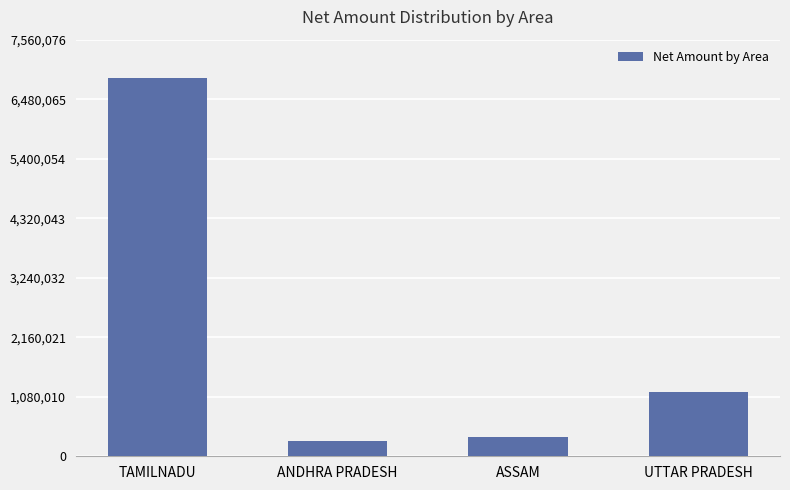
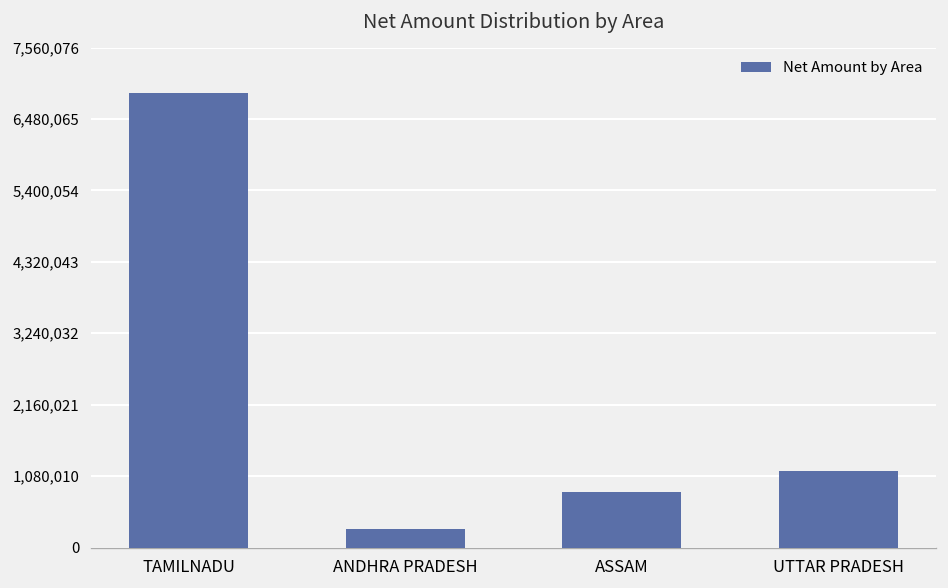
  {
    "TAMILNADU": "6,900,000",
    "ANDHRA PRADESH": "300,000",
-   "ASSAM": "400,000",
+   "ASSAM": "800,000",
    "UTTAR PRADESH": "1,200,000"
  }
